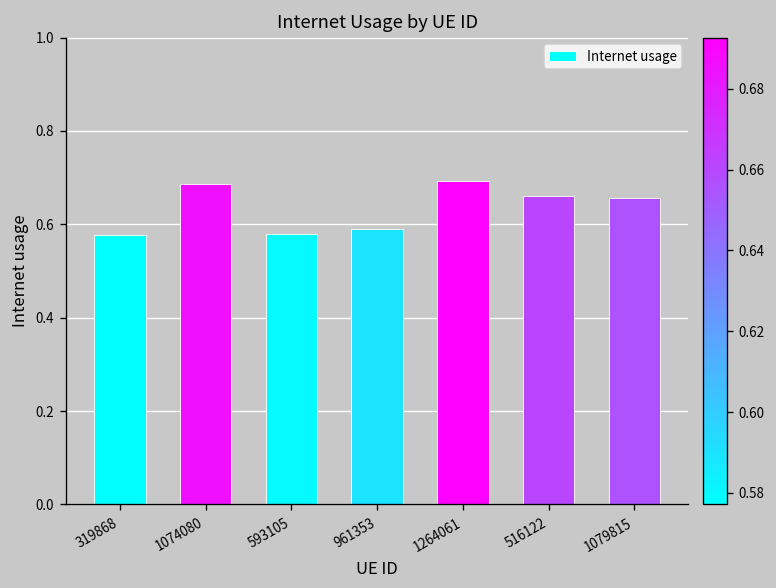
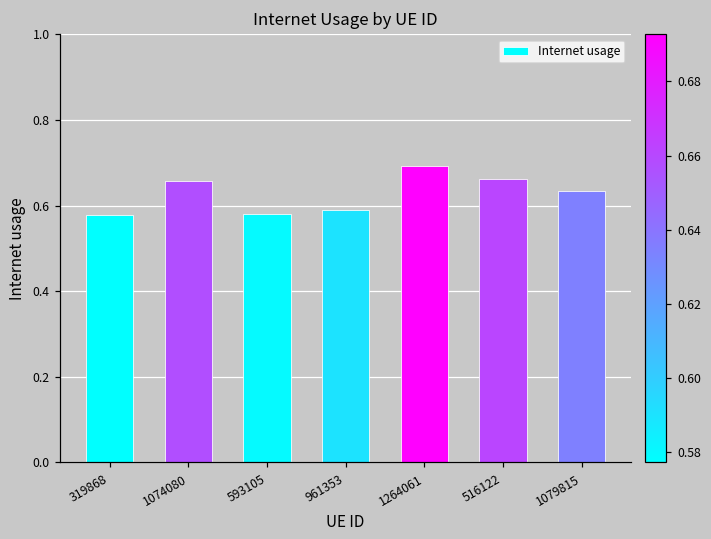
  {
    "319868": 0.58,
-   "1074080": 0.69,
+   "1074080": 0.66,
    "593105": 0.58,
    "961353": 0.59,
    "1264061": 0.69,
    "516122": 0.66,
-   "1079815": 0.66
+   "1079815": 0.63
  }
